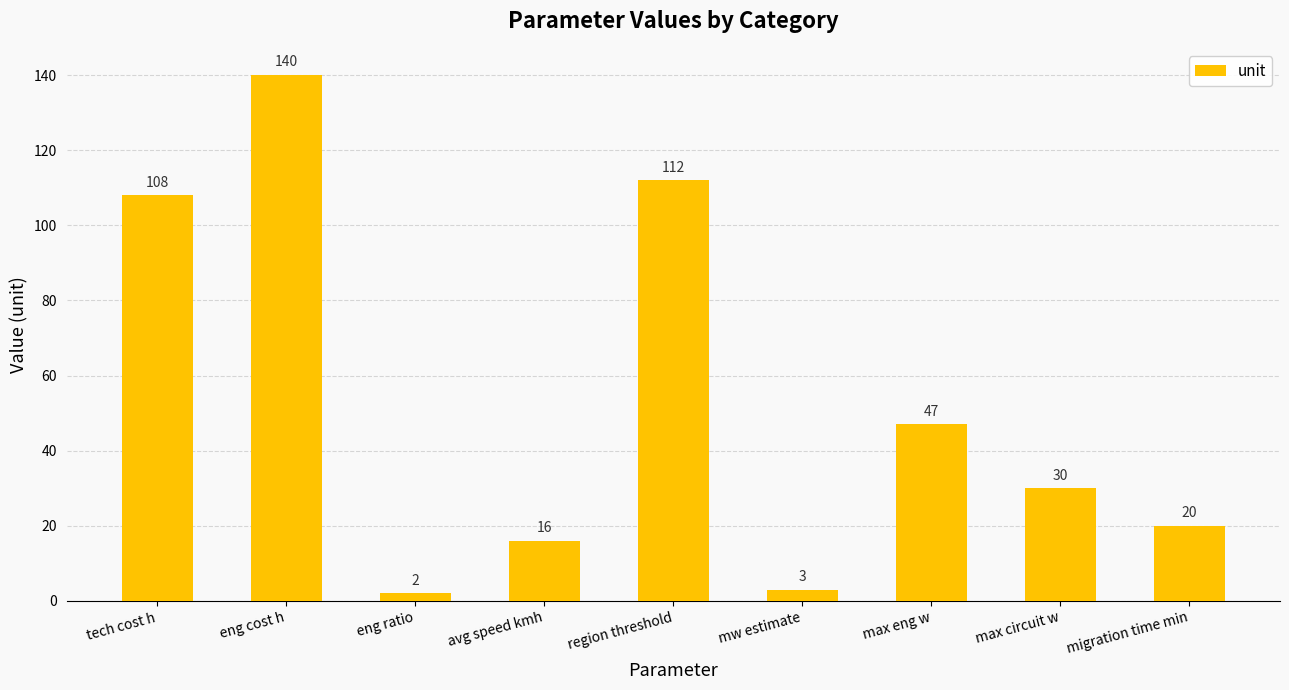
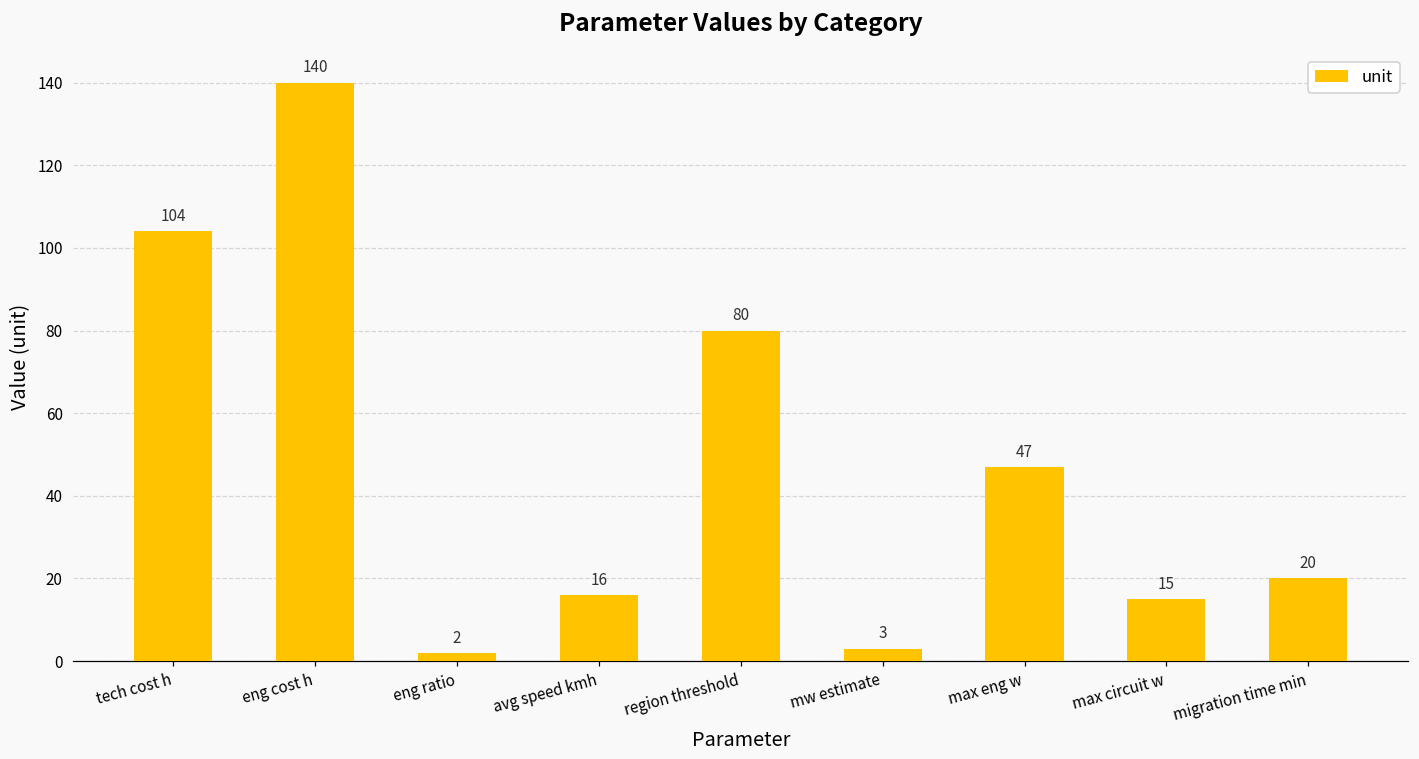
  {
-   "tech cost h": 108,
+   "tech cost h": 104,
    "eng cost h": 140,
    "eng ratio": 2,
    "avg speed kmh": 16,
-   "region threshold": 112,
+   "region threshold": 80,
    "mw estimate": 3,
    "max eng w": 47,
-   "max circuit w": 30,
+   "max circuit w": 15,
    "migration time min": 20
  }
